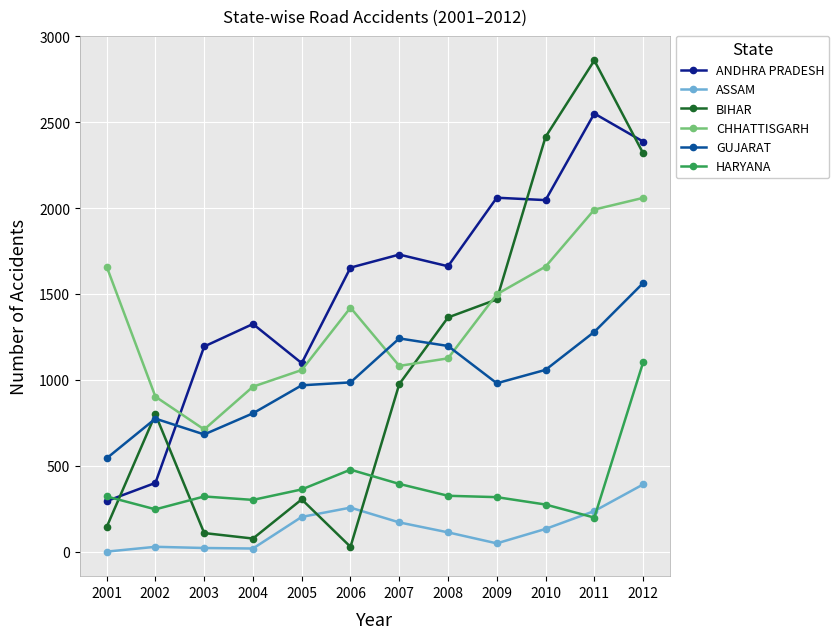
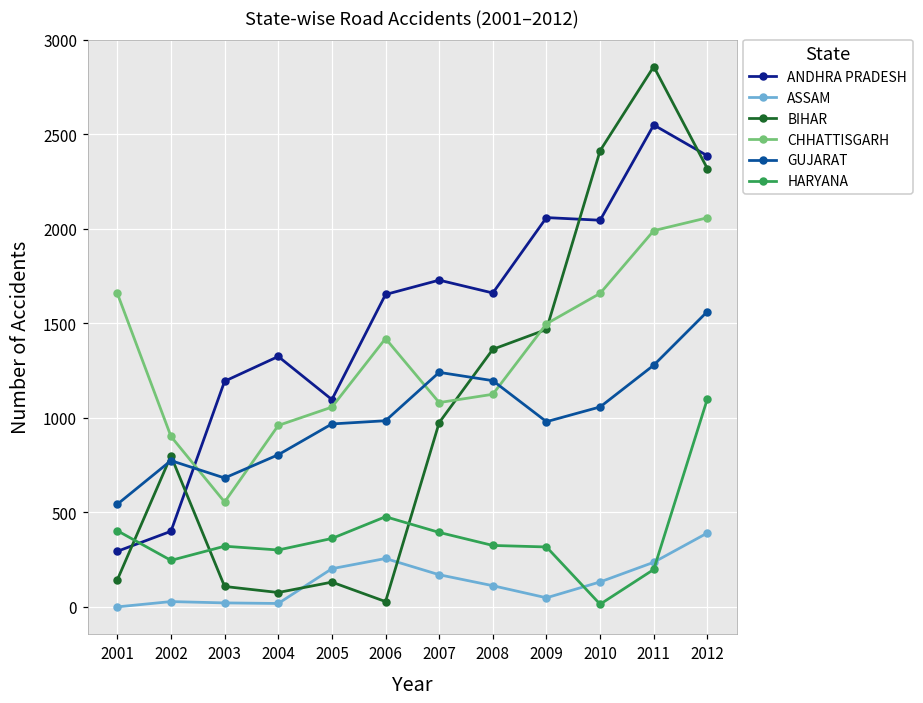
  {
    "ASSAM": {
      "2001": 0,
      "2002": 30,
      "2003": 20,
      "2004": 20,
      "2005": 200,
      "2006": 260,
      "2007": 170,
      "2008": 110,
      "2009": 50,
      "2010": 130,
      "2011": 240,
      "2012": 390
    },
    "BIHAR": {
      "2001": 140,
      "2002": 800,
      "2003": 110,
      "2004": 80,
-     "2005": 300,
+     "2005": 130,
      "2006": 30,
      "2007": 980,
      "2008": 1360,
      "2009": 1470,
      "2010": 2410,
      "2011": 2860,
      "2012": 2320
    },
    "CHHATTISGARH": {
      "2001": 1660,
      "2002": 900,
-     "2003": 710,
+     "2003": 560,
      "2004": 960,
      "2005": 1060,
      "2006": 1420,
      "2007": 1080,
      "2008": 1130,
      "2009": 1500,
      "2010": 1660,
      "2011": 1990,
      "2012": 2060
    },
    "HARYANA": {
-     "2001": 320,
+     "2001": 400,
      "2002": 250,
      "2003": 320,
      "2004": 300,
      "2005": 360,
      "2006": 480,
      "2007": 390,
      "2008": 330,
      "2009": 320,
-     "2010": 270,
+     "2010": 10,
      "2011": 200,
      "2012": 1100
    }
  }
